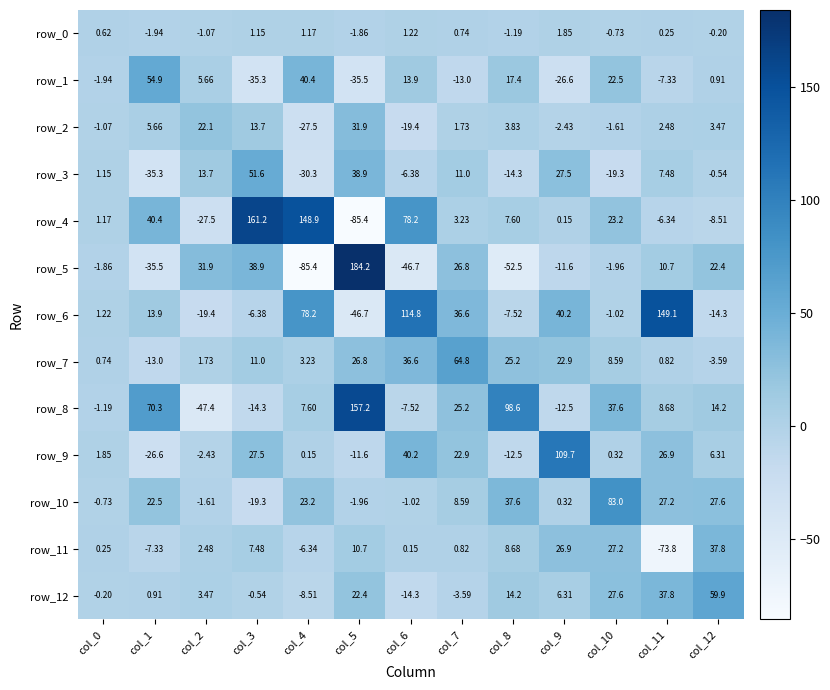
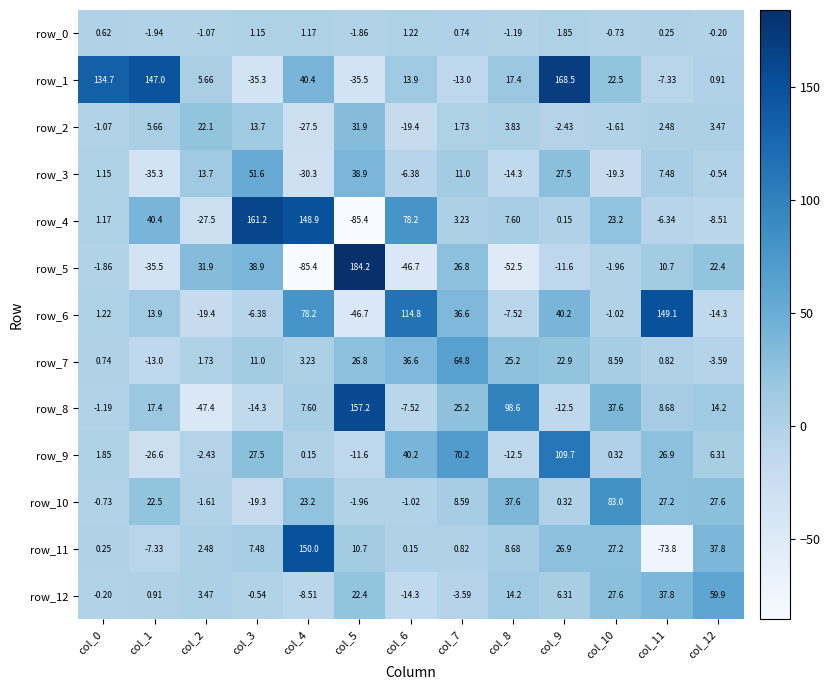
  {
    "row_0": {
      "col_0": 0.62,
      "col_1": -1.94,
      "col_2": -1.07,
      "col_3": 1.15,
      "col_4": 1.17,
      "col_5": -1.86,
      "col_6": 1.22,
      "col_7": 0.74,
      "col_8": -1.19,
      "col_9": 1.85,
      "col_10": -0.73,
      "col_11": 0.25,
      "col_12": -0.20
    },
    "row_1": {
-     "col_0": -1.94,
-     "col_1": 54.9,
+     "col_0": 134.7,
+     "col_1": 147.0,
      "col_2": 5.66,
      "col_3": -35.3,
      "col_4": 40.4,
      "col_5": -35.5,
      "col_6": 13.9,
      "col_7": -13.0,
      "col_8": 17.4,
-     "col_9": -26.6,
+     "col_9": 168.5,
      "col_10": 22.5,
      "col_11": -7.33,
      "col_12": 0.91
    },
    "row_2": {
      "col_0": -1.07,
      "col_1": 5.66,
      "col_2": 22.1,
      "col_3": 13.7,
      "col_4": -27.5,
      "col_5": 31.9,
      "col_6": -19.4,
      "col_7": 1.73,
      "col_8": 3.83,
      "col_9": -2.43,
      "col_10": -1.61,
      "col_11": 2.48,
      "col_12": 3.47
    },
    "row_3": {
      "col_0": 1.15,
      "col_1": -35.3,
      "col_2": 13.7,
      "col_3": 51.6,
      "col_4": -30.3,
      "col_5": 38.9,
      "col_6": -6.38,
      "col_7": 11.0,
      "col_8": -14.3,
      "col_9": 27.5,
      "col_10": -19.3,
      "col_11": 7.48,
      "col_12": -0.54
    },
    "row_4": {
      "col_0": 1.17,
      "col_1": 40.4,
      "col_2": -27.5,
      "col_3": 161.2,
      "col_4": 148.9,
      "col_5": -85.4,
      "col_6": 78.2,
      "col_7": 3.23,
      "col_8": 7.60,
      "col_9": 0.15,
      "col_10": 23.2,
      "col_11": -6.34,
      "col_12": -8.51
    },
    "row_5": {
      "col_0": -1.86,
      "col_1": -35.5,
      "col_2": 31.9,
      "col_3": 38.9,
      "col_4": -85.4,
      "col_5": 184.2,
      "col_6": -46.7,
      "col_7": 26.8,
      "col_8": -52.5,
      "col_9": -11.6,
      "col_10": -1.96,
      "col_11": 10.7,
      "col_12": 22.4
    },
    "row_6": {
      "col_0": 1.22,
      "col_1": 13.9,
      "col_2": -19.4,
      "col_3": -6.38,
      "col_4": 78.2,
      "col_5": -46.7,
      "col_6": 114.8,
      "col_7": 36.6,
      "col_8": -7.52,
      "col_9": 40.2,
      "col_10": -1.02,
      "col_11": 149.1,
      "col_12": -14.3
    },
    "row_7": {
      "col_0": 0.74,
      "col_1": -13.0,
      "col_2": 1.73,
      "col_3": 11.0,
      "col_4": 3.23,
      "col_5": 26.8,
      "col_6": 36.6,
      "col_7": 64.8,
      "col_8": 25.2,
      "col_9": 22.9,
      "col_10": 8.59,
      "col_11": 0.82,
      "col_12": -3.59
    },
    "row_8": {
      "col_0": -1.19,
-     "col_1": 70.3,
+     "col_1": 17.4,
      "col_2": -47.4,
      "col_3": -14.3,
      "col_4": 7.60,
      "col_5": 157.2,
      "col_6": -7.52,
      "col_7": 25.2,
      "col_8": 98.6,
      "col_9": -12.5,
      "col_10": 37.6,
      "col_11": 8.68,
      "col_12": 14.2
    },
    "row_9": {
      "col_0": 1.85,
      "col_1": -26.6,
      "col_2": -2.43,
      "col_3": 27.5,
      "col_4": 0.15,
      "col_5": -11.6,
      "col_6": 40.2,
-     "col_7": 22.9,
+     "col_7": 70.2,
      "col_8": -12.5,
      "col_9": 109.7,
      "col_10": 0.32,
      "col_11": 26.9,
      "col_12": 6.31
    },
    "row_10": {
      "col_0": -0.73,
      "col_1": 22.5,
      "col_2": -1.61,
      "col_3": -19.3,
      "col_4": 23.2,
      "col_5": -1.96,
      "col_6": -1.02,
      "col_7": 8.59,
      "col_8": 37.6,
      "col_9": 0.32,
      "col_10": 83.0,
      "col_11": 27.2,
      "col_12": 27.6
    },
    "row_11": {
      "col_0": 0.25,
      "col_1": -7.33,
      "col_2": 2.48,
      "col_3": 7.48,
-     "col_4": -6.34,
+     "col_4": 150.0,
      "col_5": 10.7,
      "col_6": 0.15,
      "col_7": 0.82,
      "col_8": 8.68,
      "col_9": 26.9,
      "col_10": 27.2,
      "col_11": -73.8,
      "col_12": 37.8
    },
    "row_12": {
      "col_0": -0.20,
      "col_1": 0.91,
      "col_2": 3.47,
      "col_3": -0.54,
      "col_4": -8.51,
      "col_5": 22.4,
      "col_6": -14.3,
      "col_7": -3.59,
      "col_8": 14.2,
      "col_9": 6.31,
      "col_10": 27.6,
      "col_11": 37.8,
      "col_12": 59.9
    }
  }
